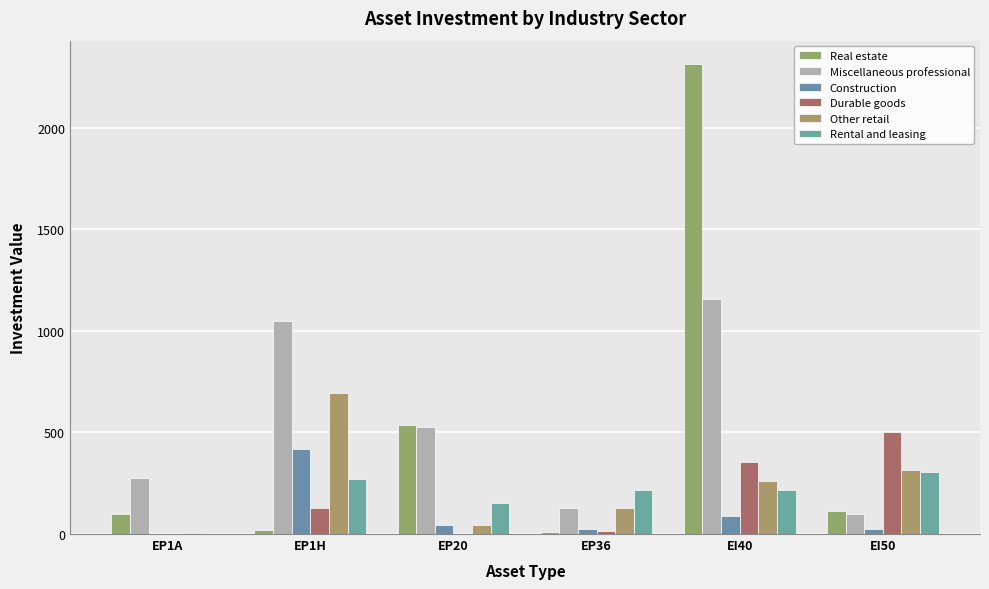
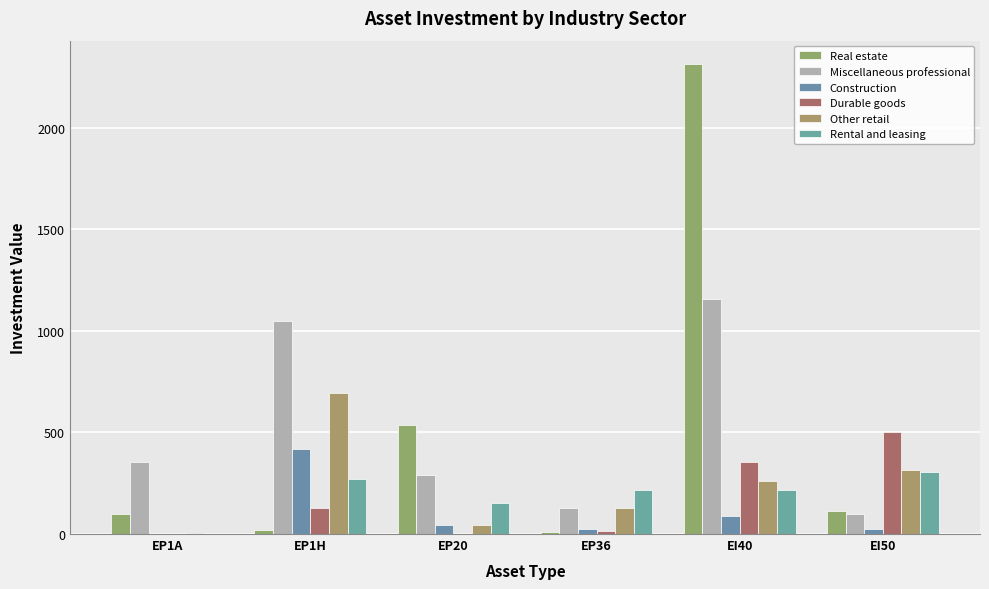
  {
    "Miscellaneous professional": {
-     "EP1A": 280,
+     "EP1A": 350,
      "EP1H": 1050,
-     "EP20": 530,
+     "EP20": 290,
      "EP36": 130,
      "EI40": 1160,
      "EI50": 100
    }
  }
